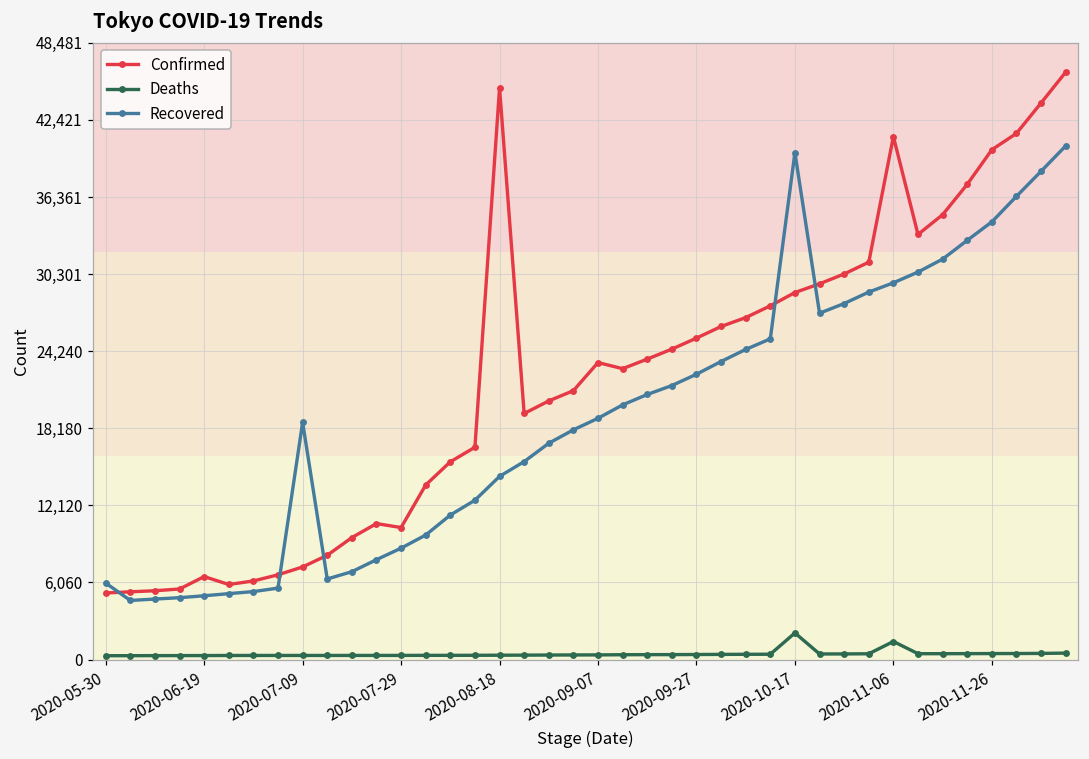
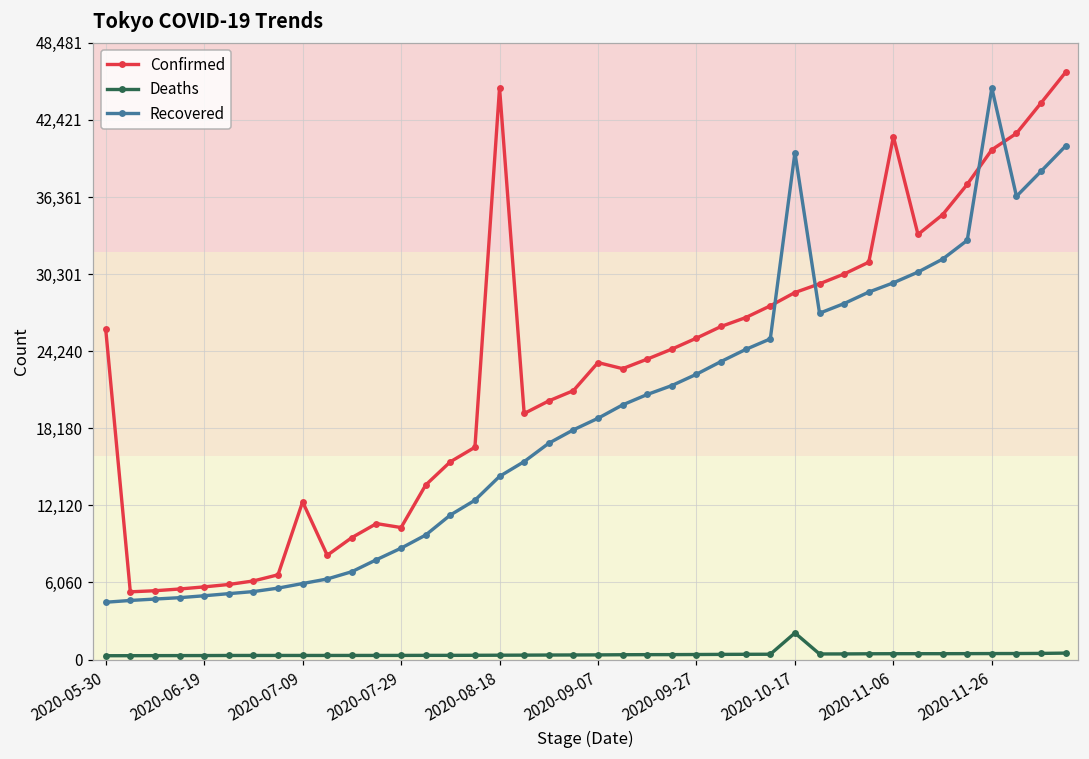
  {
    "Confirmed": {
-     "2020-05-30": "5,200",
-     "2020-06-19": "6,500",
-     "2020-07-09": "7,300",
+     "2020-05-30": "26,000",
+     "2020-06-19": "5,700",
+     "2020-07-09": "12,400",
      "2020-07-29": "10,400",
      "2020-08-18": "44,900",
      "2020-09-07": "23,300",
      "2020-09-27": "25,300",
      "2020-10-17": "28,900",
      "2020-11-06": "41,100",
      "2020-11-26": "40,100"
    },
    "Deaths": {
      "2020-05-30": "300",
      "2020-06-19": "300",
      "2020-07-09": "300",
      "2020-07-29": "300",
      "2020-08-18": "300",
      "2020-09-07": "400",
      "2020-09-27": "400",
      "2020-10-17": "2,100",
-     "2020-11-06": "1,400",
+     "2020-11-06": "500",
      "2020-11-26": "500"
    },
    "Recovered": {
-     "2020-05-30": "6,000",
+     "2020-05-30": "4,500",
      "2020-06-19": "5,000",
-     "2020-07-09": "18,600",
+     "2020-07-09": "6,000",
      "2020-07-29": "8,800",
      "2020-08-18": "14,400",
      "2020-09-07": "19,000",
      "2020-09-27": "22,400",
      "2020-10-17": "39,800",
      "2020-11-06": "29,600",
-     "2020-11-26": "34,400"
+     "2020-11-26": "44,900"
    }
  }
